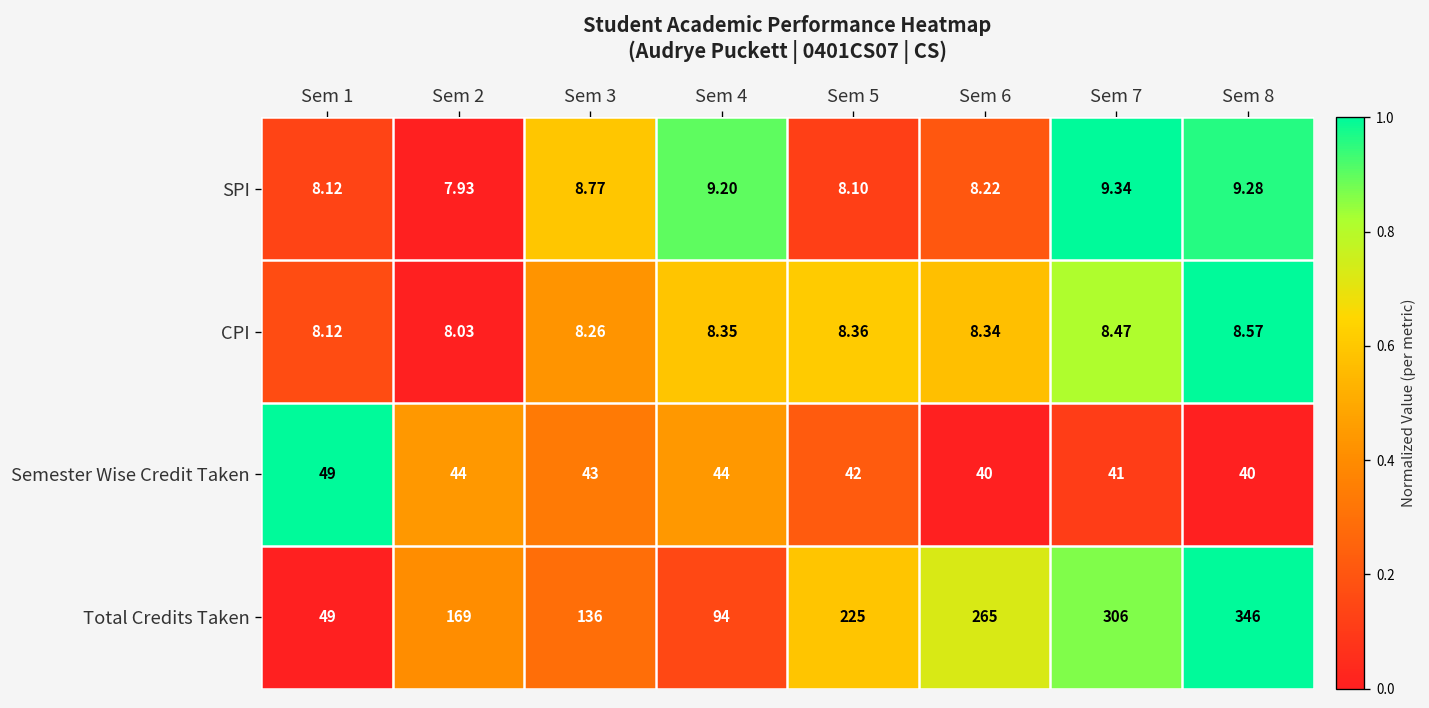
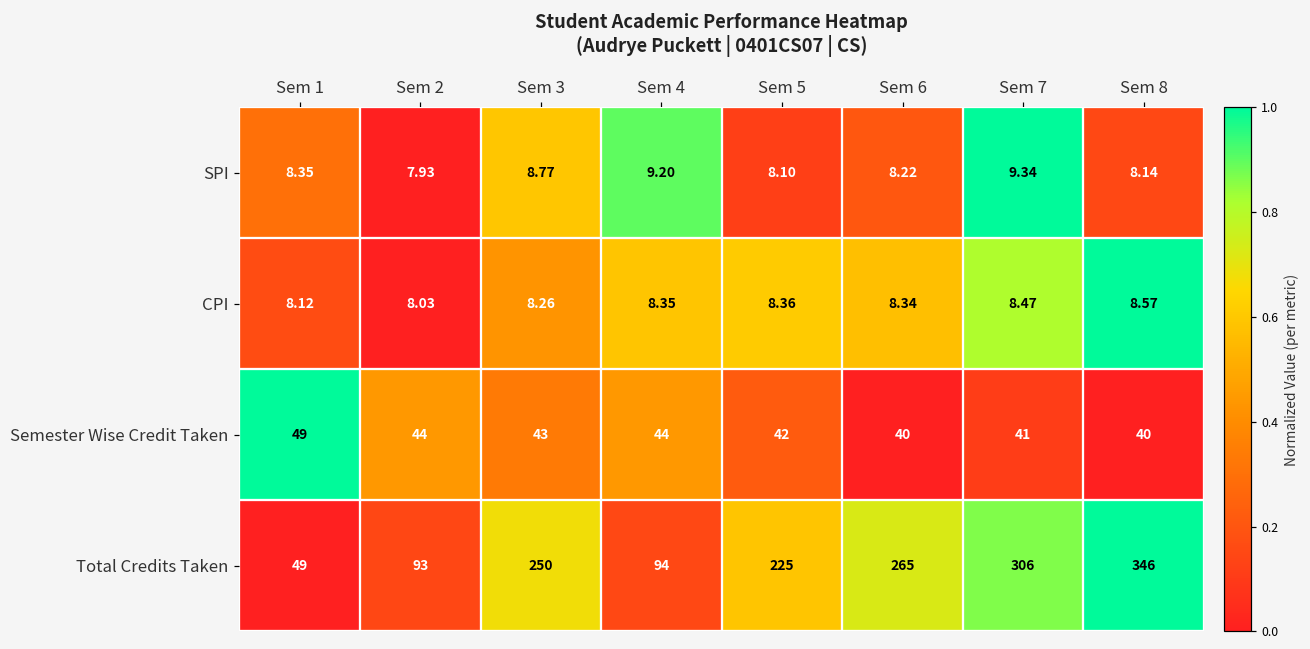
  {
    "SPI": {
-     "Sem 1": 8.12,
+     "Sem 1": 8.35,
      "Sem 2": 7.93,
      "Sem 3": 8.77,
      "Sem 4": 9.20,
      "Sem 5": 8.10,
      "Sem 6": 8.22,
      "Sem 7": 9.34,
-     "Sem 8": 9.28
+     "Sem 8": 8.14
    },
    "CPI": {
      "Sem 1": 8.12,
      "Sem 2": 8.03,
      "Sem 3": 8.26,
      "Sem 4": 8.35,
      "Sem 5": 8.36,
      "Sem 6": 8.34,
      "Sem 7": 8.47,
      "Sem 8": 8.57
    },
    "Semester Wise Credit Taken": {
      "Sem 1": 49,
      "Sem 2": 44,
      "Sem 3": 43,
      "Sem 4": 44,
      "Sem 5": 42,
      "Sem 6": 40,
      "Sem 7": 41,
      "Sem 8": 40
    },
    "Total Credits Taken": {
      "Sem 1": 49,
-     "Sem 2": 169,
-     "Sem 3": 136,
+     "Sem 2": 93,
+     "Sem 3": 250,
      "Sem 4": 94,
      "Sem 5": 225,
      "Sem 6": 265,
      "Sem 7": 306,
      "Sem 8": 346
    }
  }
